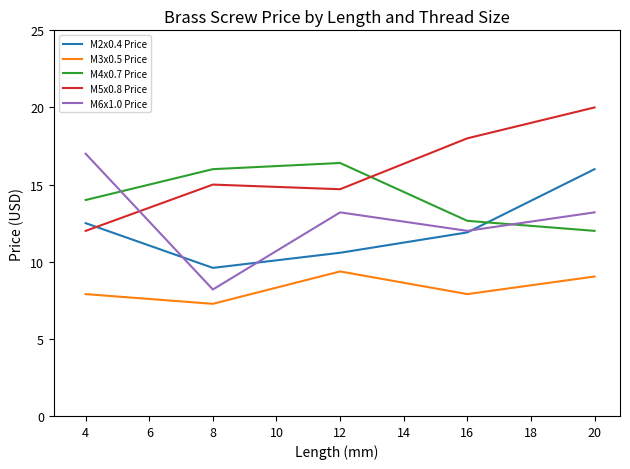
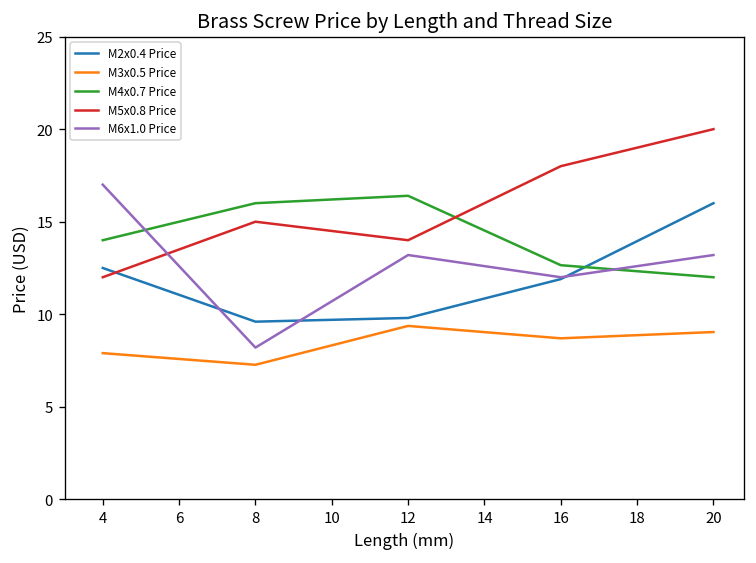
  {
    "M2x0.4 Price": {
      "4": 12.5,
      "8": 9.6,
-     "12": 10.6,
+     "12": 9.8,
      "20": 16.0
    },
    "M3x0.5 Price": {
      "4": 7.9,
      "8": 7.3,
      "12": 9.4,
-     "16": 7.9,
+     "16": 8.7,
      "20": 9.0
    },
    "M4x0.7 Price": {
      "4": 14.0,
      "8": 16.0,
      "12": 16.4,
      "16": 12.7,
      "20": 12.0
    },
    "M5x0.8 Price": {
      "4": 12.0,
      "8": 15.0,
-     "12": 14.7,
+     "12": 14.0,
      "16": 18.0,
      "20": 20.0
    },
    "M6x1.0 Price": {
      "4": 17.0,
      "8": 8.2,
      "12": 13.2,
      "20": 13.2
    }
  }
